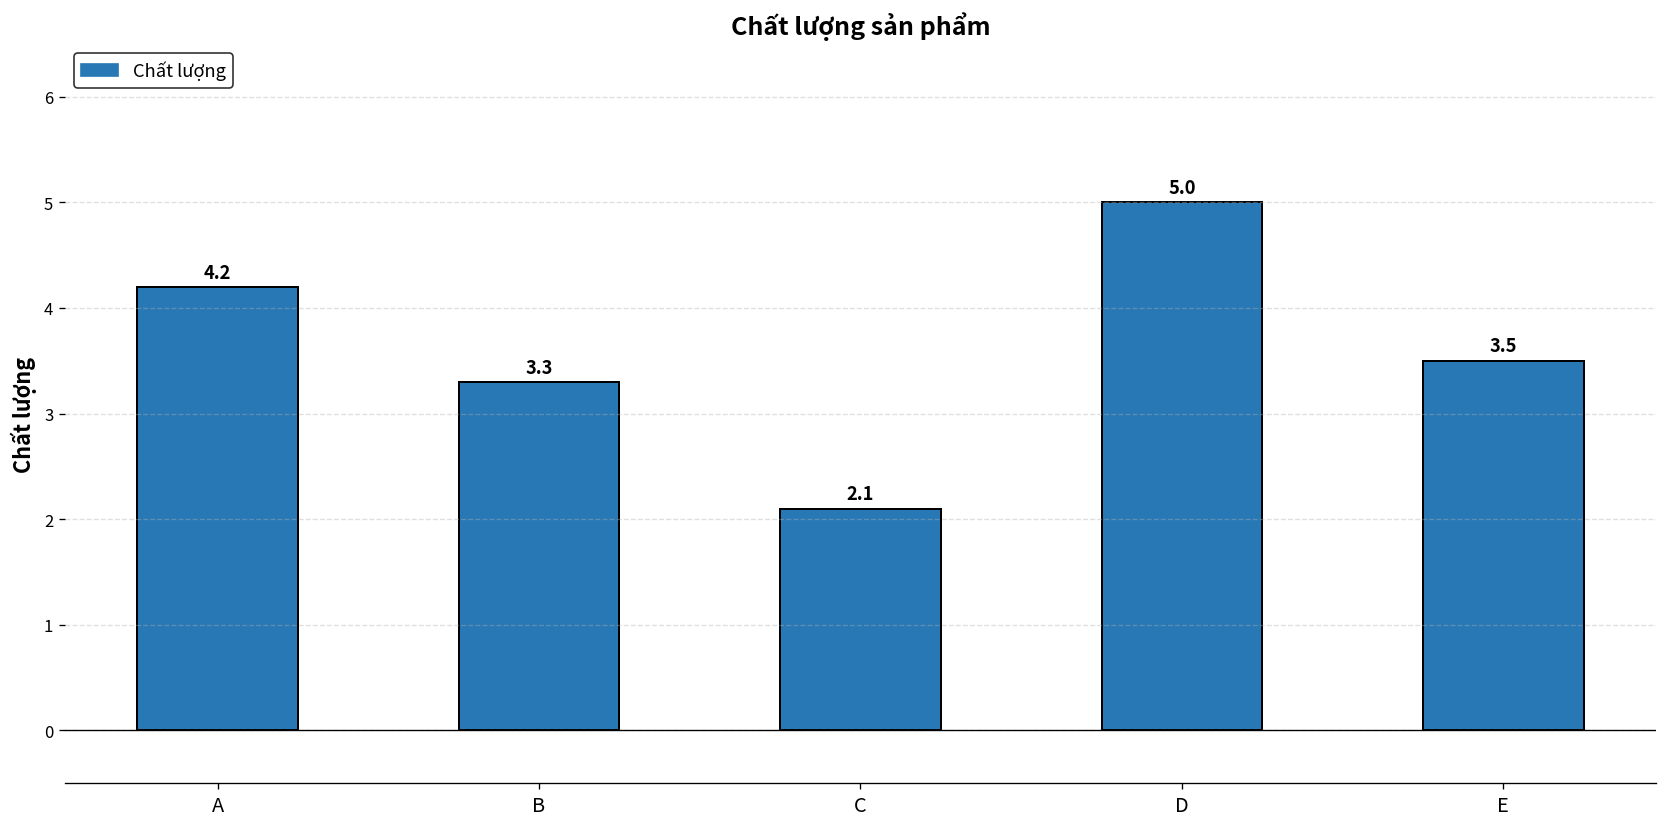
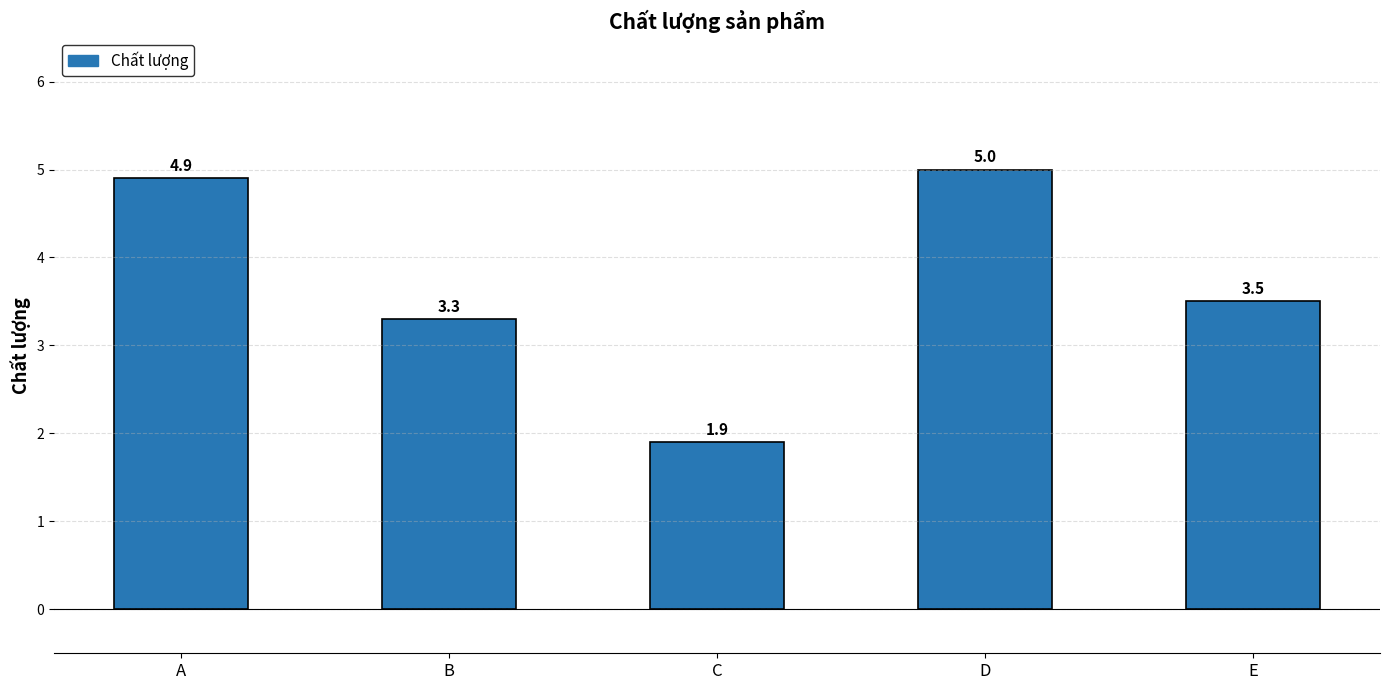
  {
-   "A": 4.2,
+   "A": 4.9,
    "B": 3.3,
-   "C": 2.1,
+   "C": 1.9,
    "D": 5.0,
    "E": 3.5
  }
